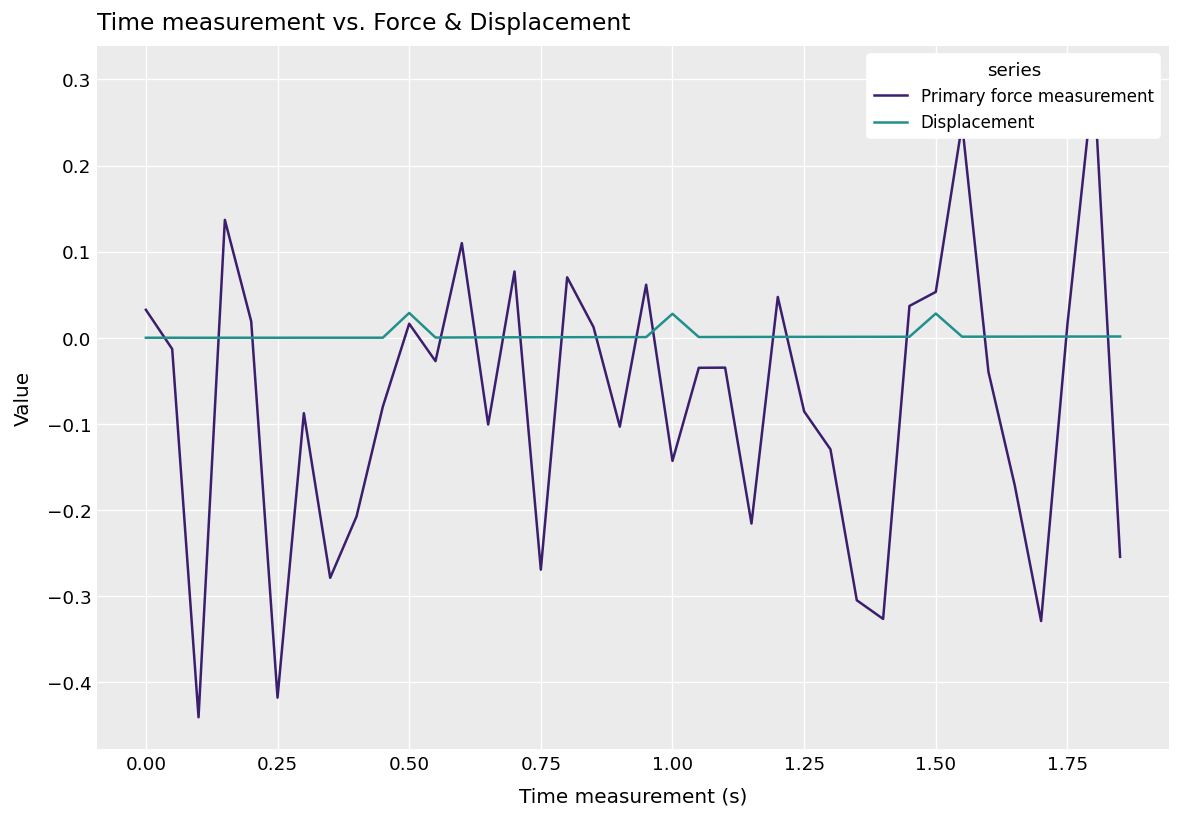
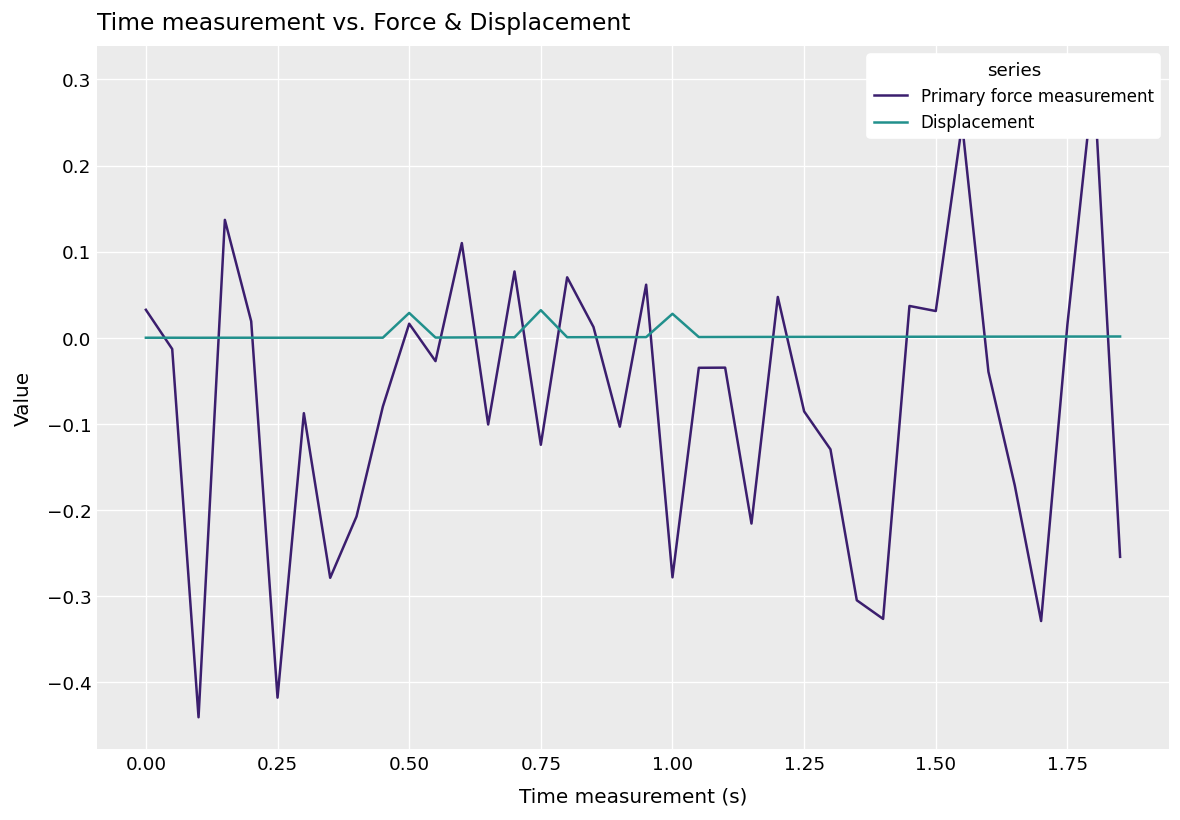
  {
    "Primary force measurement": {
      "0.00": 0.03,
      "0.25": -0.42,
      "0.50": 0.02,
-     "0.75": -0.27,
-     "1.00": -0.14,
+     "0.75": -0.12,
+     "1.00": -0.28,
      "1.25": -0.09,
-     "1.50": 0.05,
+     "1.50": 0.03,
      "1.75": 0.02
    },
    "Displacement": {
      "0.00": 0.00,
      "0.25": 0.00,
      "0.50": 0.03,
-     "0.75": 0.00,
+     "0.75": 0.03,
      "1.00": 0.03,
      "1.25": 0.00,
-     "1.50": 0.03,
+     "1.50": 0.00,
      "1.75": 0.00
    }
  }
